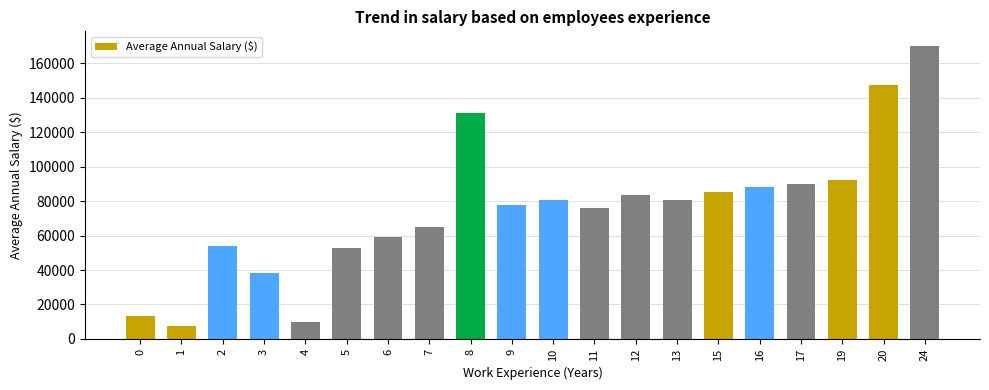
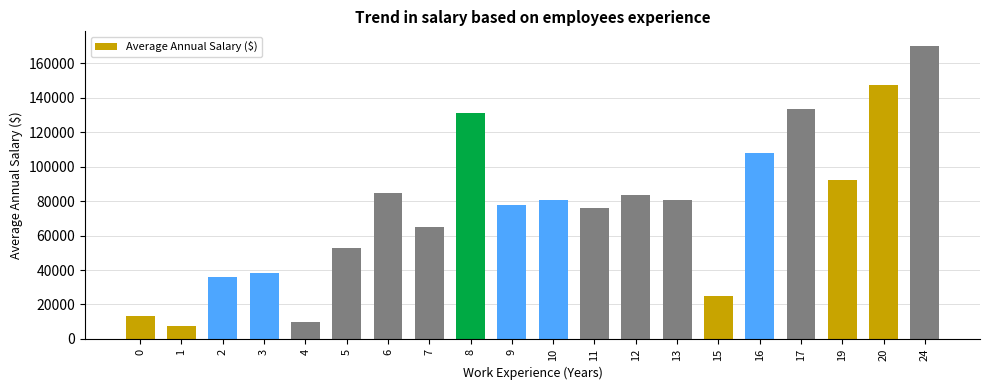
  {
    "0": 14000,
    "1": 7000,
-   "2": 54000,
+   "2": 36000,
    "3": 38000,
    "4": 10000,
    "5": 53000,
-   "6": 59000,
+   "6": 85000,
    "7": 65000,
    "8": 131000,
    "9": 78000,
    "10": 81000,
    "11": 76000,
    "12": 84000,
    "13": 81000,
-   "15": 85000,
-   "16": 88000,
-   "17": 90000,
+   "15": 25000,
+   "16": 108000,
+   "17": 134000,
    "19": 92000,
    "20": 147000,
    "24": 170000
  }
